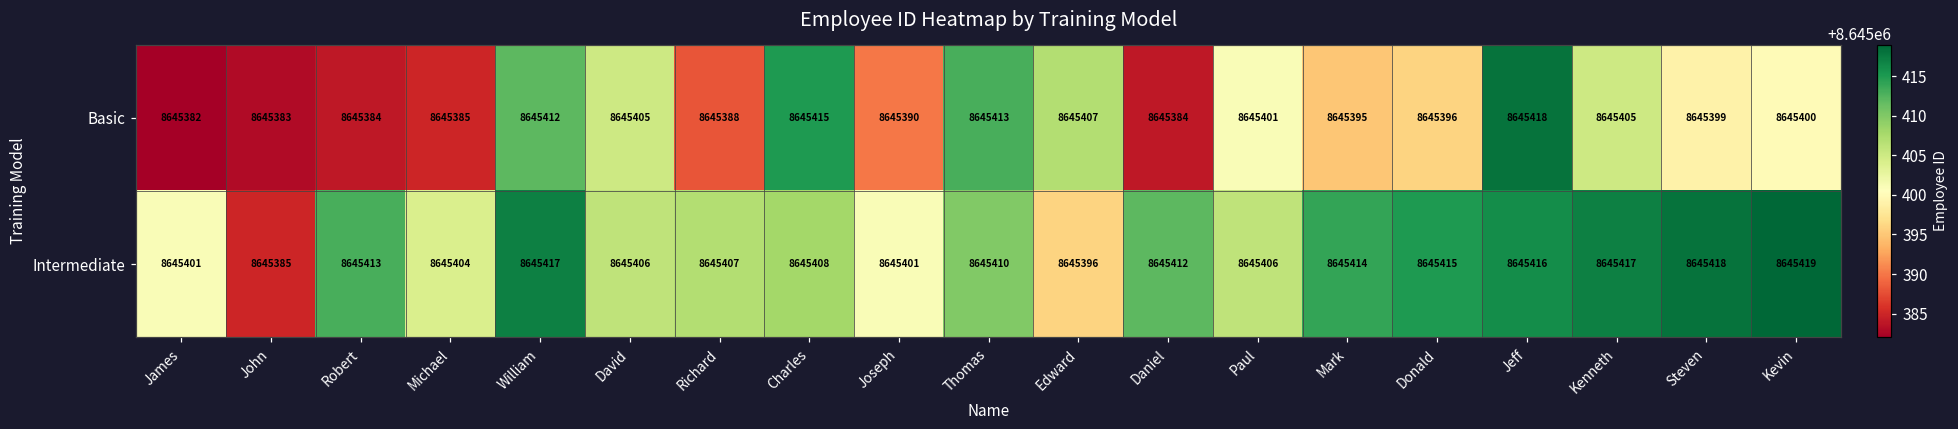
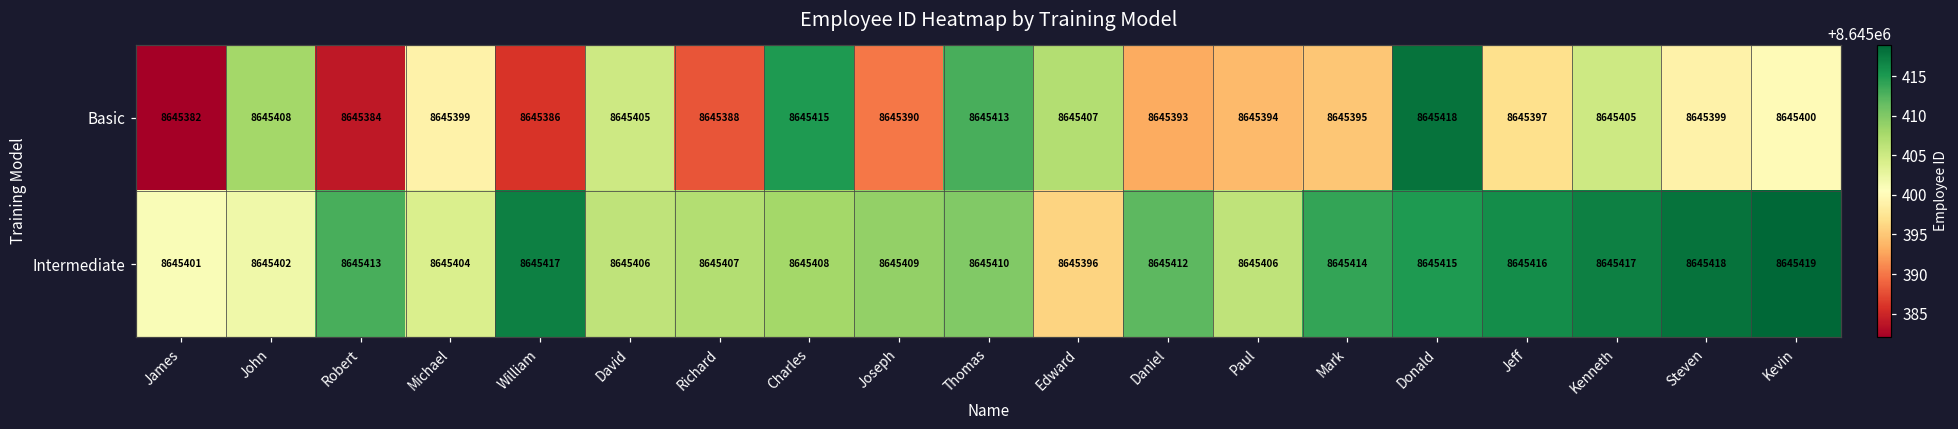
  {
    "Basic": {
      "James": 8645382,
-     "John": 8645383,
+     "John": 8645408,
      "Robert": 8645384,
-     "Michael": 8645385,
-     "William": 8645412,
+     "Michael": 8645399,
+     "William": 8645386,
      "David": 8645405,
      "Richard": 8645388,
      "Charles": 8645415,
      "Joseph": 8645390,
      "Thomas": 8645413,
      "Edward": 8645407,
-     "Daniel": 8645384,
-     "Paul": 8645401,
+     "Daniel": 8645393,
+     "Paul": 8645394,
      "Mark": 8645395,
-     "Donald": 8645396,
-     "Jeff": 8645418,
+     "Donald": 8645418,
+     "Jeff": 8645397,
      "Kenneth": 8645405,
      "Steven": 8645399,
      "Kevin": 8645400
    },
    "Intermediate": {
      "James": 8645401,
-     "John": 8645385,
+     "John": 8645402,
      "Robert": 8645413,
      "Michael": 8645404,
      "William": 8645417,
      "David": 8645406,
      "Richard": 8645407,
      "Charles": 8645408,
-     "Joseph": 8645401,
+     "Joseph": 8645409,
      "Thomas": 8645410,
      "Edward": 8645396,
      "Daniel": 8645412,
      "Paul": 8645406,
      "Mark": 8645414,
      "Donald": 8645415,
      "Jeff": 8645416,
      "Kenneth": 8645417,
      "Steven": 8645418,
      "Kevin": 8645419
    }
  }
